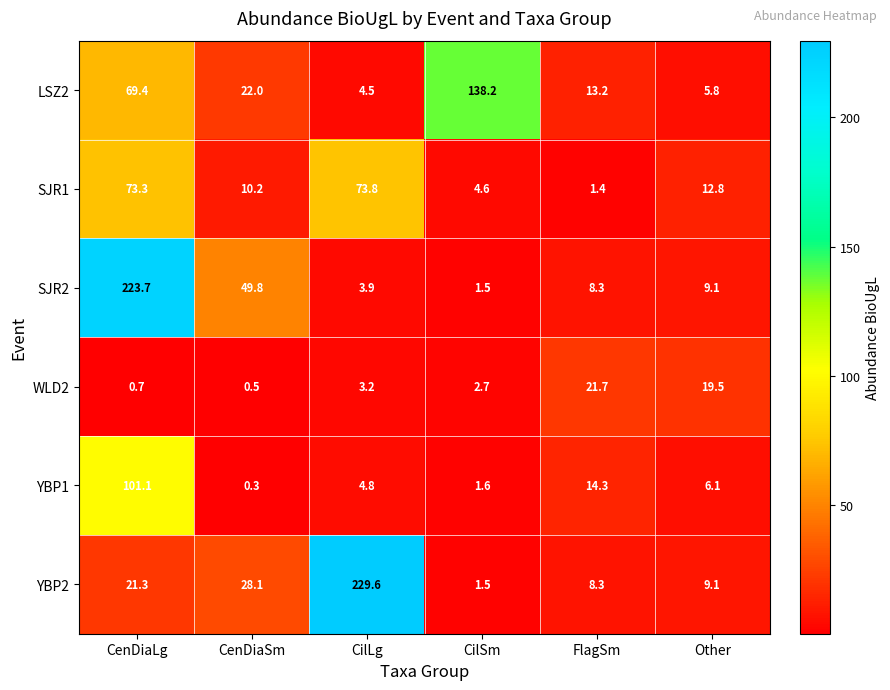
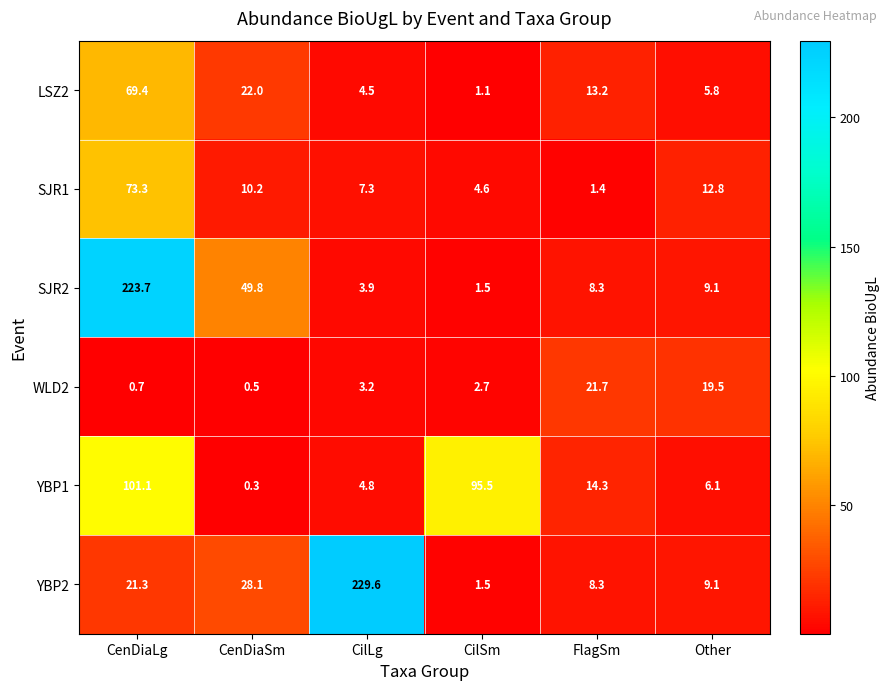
  {
    "LSZ2": {
      "CenDiaLg": 69.4,
      "CenDiaSm": 22.0,
      "CilLg": 4.5,
-     "CilSm": 138.2,
+     "CilSm": 1.1,
      "FlagSm": 13.2,
      "Other": 5.8
    },
    "SJR1": {
      "CenDiaLg": 73.3,
      "CenDiaSm": 10.2,
-     "CilLg": 73.8,
+     "CilLg": 7.3,
      "CilSm": 4.6,
      "FlagSm": 1.4,
      "Other": 12.8
    },
    "SJR2": {
      "CenDiaLg": 223.7,
      "CenDiaSm": 49.8,
      "CilLg": 3.9,
      "CilSm": 1.5,
      "FlagSm": 8.3,
      "Other": 9.1
    },
    "WLD2": {
      "CenDiaLg": 0.7,
      "CenDiaSm": 0.5,
      "CilLg": 3.2,
      "CilSm": 2.7,
      "FlagSm": 21.7,
      "Other": 19.5
    },
    "YBP1": {
      "CenDiaLg": 101.1,
      "CenDiaSm": 0.3,
      "CilLg": 4.8,
-     "CilSm": 1.6,
+     "CilSm": 95.5,
      "FlagSm": 14.3,
      "Other": 6.1
    },
    "YBP2": {
      "CenDiaLg": 21.3,
      "CenDiaSm": 28.1,
      "CilLg": 229.6,
      "CilSm": 1.5,
      "FlagSm": 8.3,
      "Other": 9.1
    }
  }
